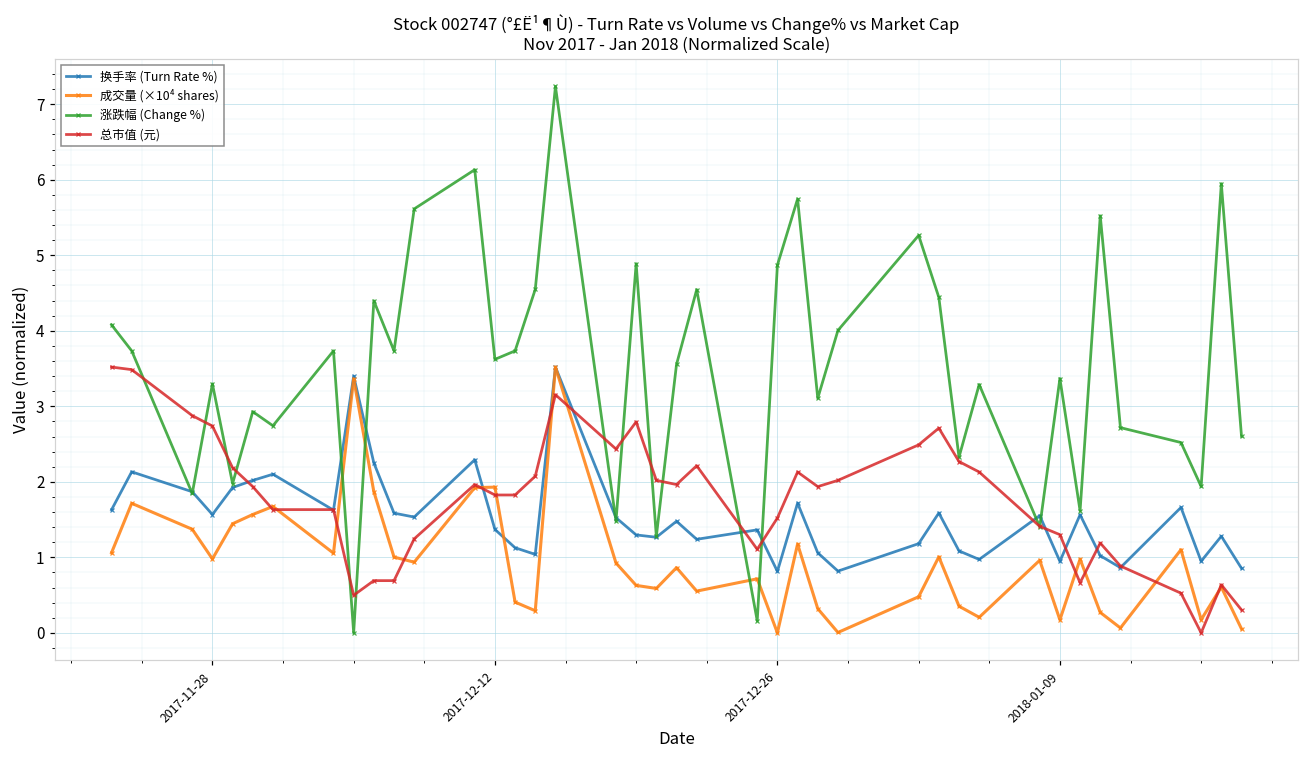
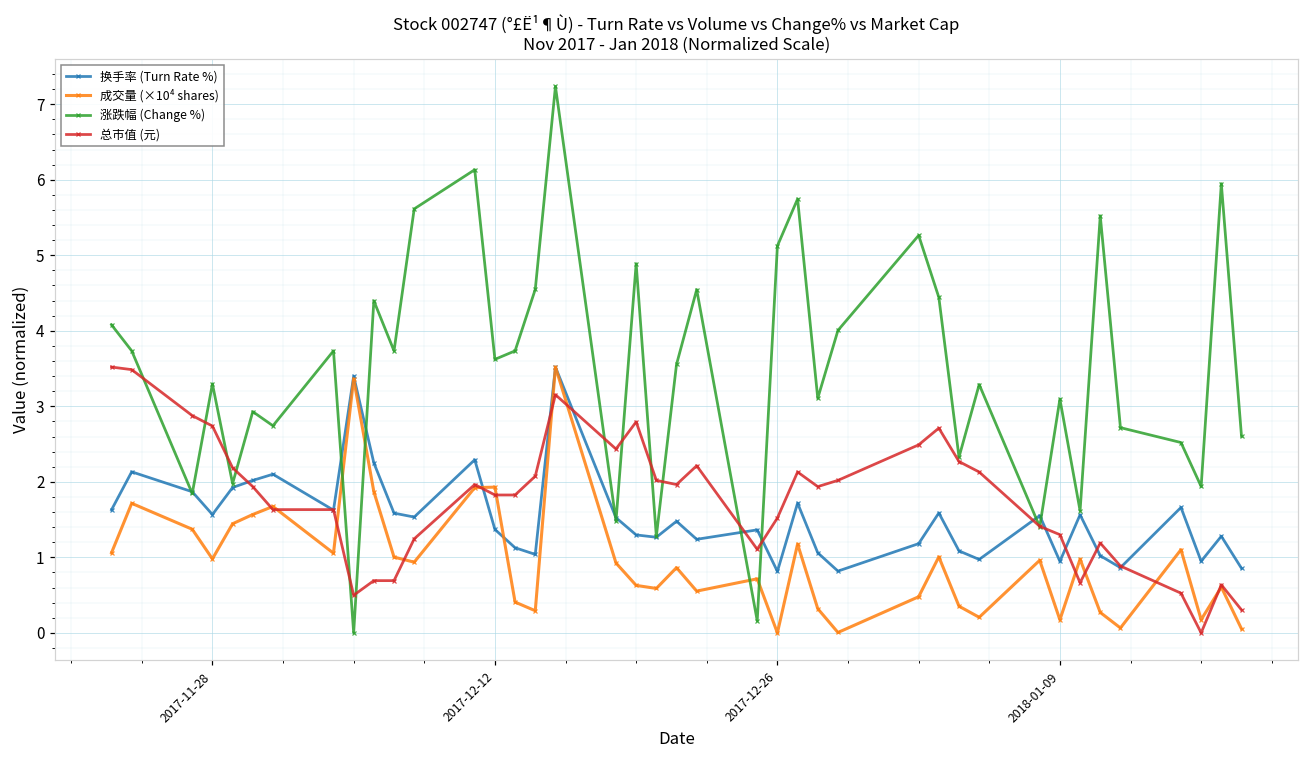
  {
    "换手率 (Turn Rate %)": {
      "2017-11-28": 1.6,
      "2017-12-12": 1.4,
      "2017-12-26": 0.8,
      "2018-01-09": 0.9
    },
    "成交量 (×10⁴ shares)": {
      "2017-11-28": 1.0,
      "2017-12-12": 1.9,
      "2017-12-26": 0.0,
      "2018-01-09": 0.2
    },
    "涨跌幅 (Change %)": {
      "2017-11-28": 3.3,
      "2017-12-12": 3.6,
-     "2017-12-26": 4.9,
-     "2018-01-09": 3.4
+     "2017-12-26": 5.1,
+     "2018-01-09": 3.1
    },
    "总市值 (元)": {
      "2017-11-28": 2.7,
      "2017-12-12": 1.8,
      "2017-12-26": 1.5,
      "2018-01-09": 1.3
    }
  }
